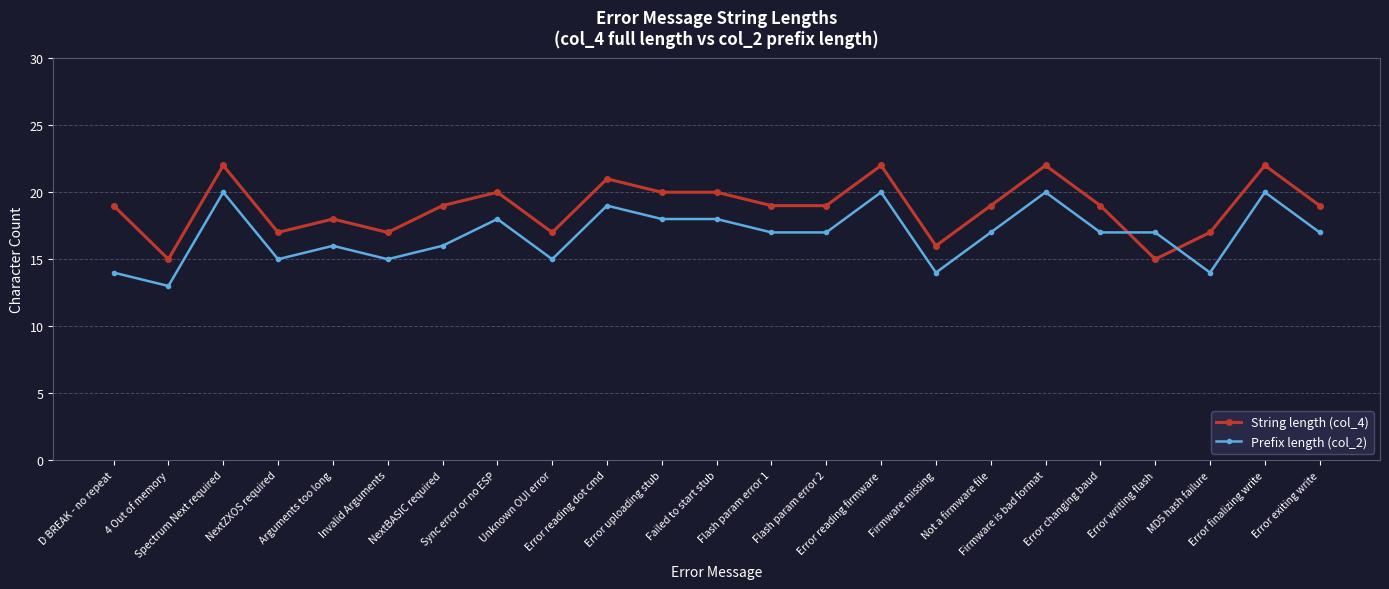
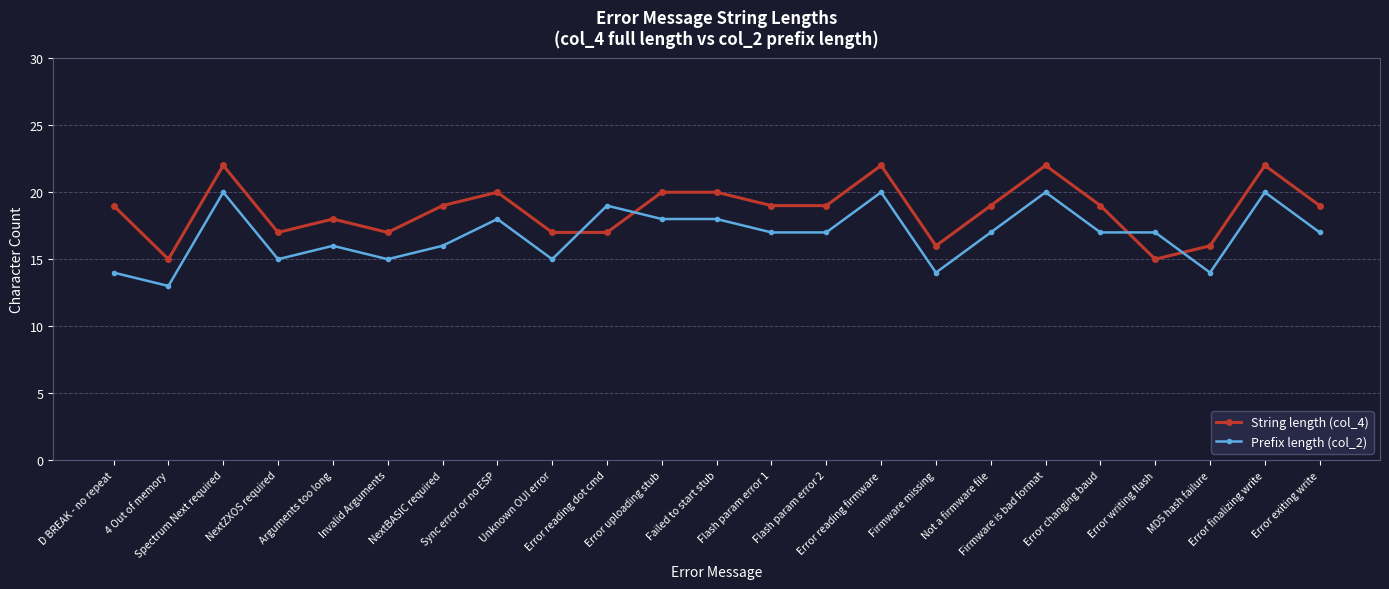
  {
    "String length (col_4)": {
      "D BREAK - no repeat": 19,
      "4 Out of memory": 15,
      "Spectrum Next required": 22,
      "NextZXOS required": 17,
      "Arguments too long": 18,
      "Invalid Arguments": 17,
      "NextBASIC required": 19,
      "Sync error or no ESP": 20,
      "Unknown OUI error": 17,
-     "Error reading dot cmd": 21,
+     "Error reading dot cmd": 17,
      "Error uploading stub": 20,
      "Failed to start stub": 20,
      "Flash param error 1": 19,
      "Flash param error 2": 19,
      "Error reading firmware": 22,
      "Firmware missing": 16,
      "Not a firmware file": 19,
      "Firmware is bad format": 22,
      "Error changing baud": 19,
      "Error writing flash": 15,
-     "MD5 hash failure": 17,
+     "MD5 hash failure": 16,
      "Error finalizing write": 22,
      "Error exiting write": 19
    },
    "Prefix length (col_2)": {
      "D BREAK - no repeat": 14,
      "4 Out of memory": 13,
      "Spectrum Next required": 20,
      "NextZXOS required": 15,
      "Arguments too long": 16,
      "Invalid Arguments": 15,
      "NextBASIC required": 16,
      "Sync error or no ESP": 18,
      "Unknown OUI error": 15,
      "Error reading dot cmd": 19,
      "Error uploading stub": 18,
      "Failed to start stub": 18,
      "Flash param error 1": 17,
      "Flash param error 2": 17,
      "Error reading firmware": 20,
      "Firmware missing": 14,
      "Not a firmware file": 17,
      "Firmware is bad format": 20,
      "Error changing baud": 17,
      "Error writing flash": 17,
      "MD5 hash failure": 14,
      "Error finalizing write": 20,
      "Error exiting write": 17
    }
  }
